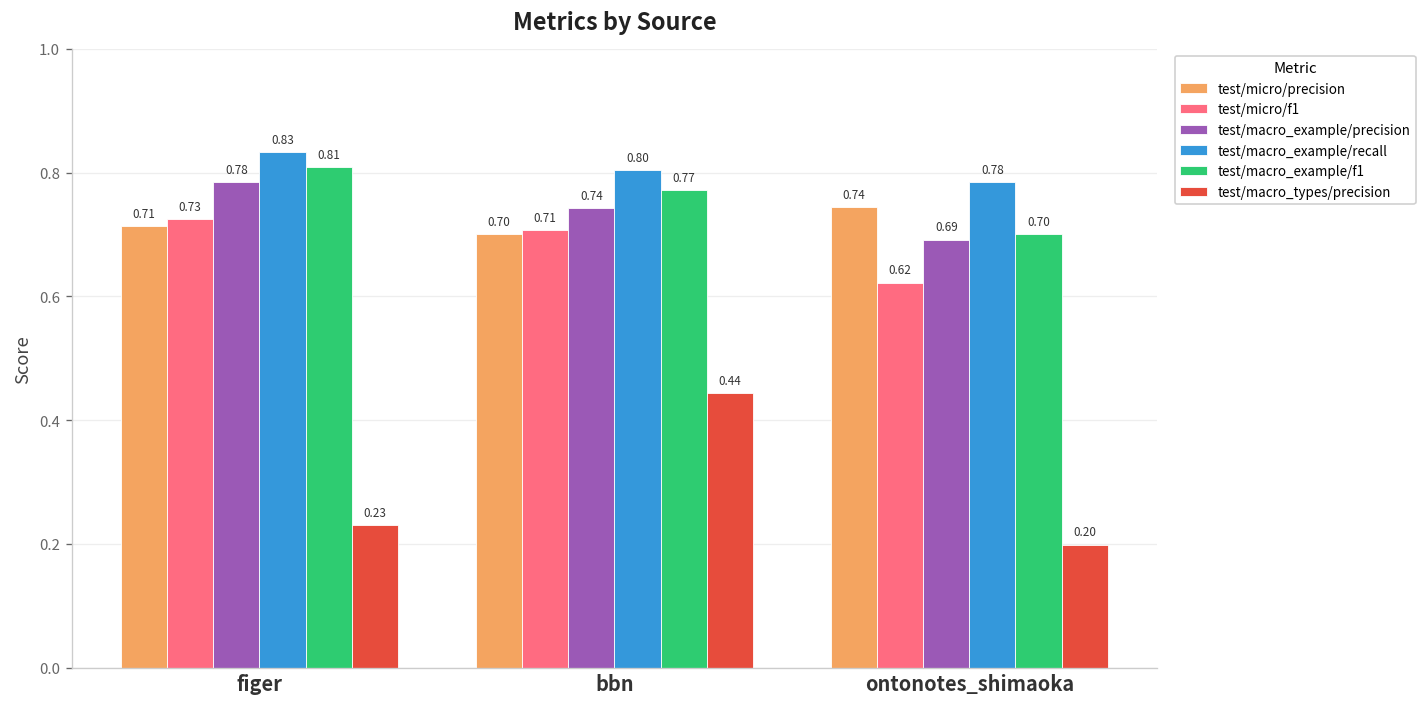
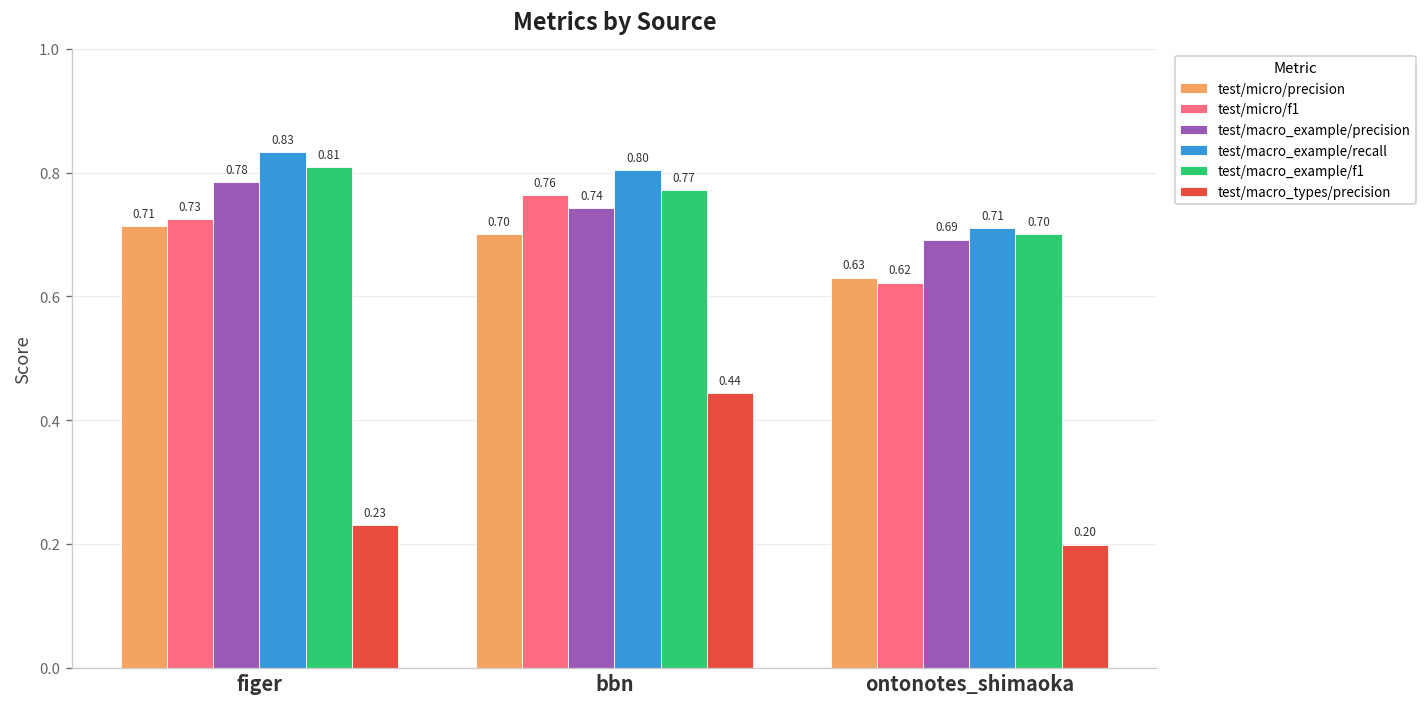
  {
    "test/micro/precision": {
      "figer": 0.71,
      "bbn": 0.70,
-     "ontonotes_shimaoka": 0.74
+     "ontonotes_shimaoka": 0.63
    },
    "test/micro/f1": {
      "figer": 0.73,
-     "bbn": 0.71,
+     "bbn": 0.76,
      "ontonotes_shimaoka": 0.62
    },
    "test/macro_example/precision": {
      "figer": 0.78,
      "bbn": 0.74,
      "ontonotes_shimaoka": 0.69
    },
    "test/macro_example/recall": {
      "figer": 0.83,
      "bbn": 0.80,
-     "ontonotes_shimaoka": 0.78
+     "ontonotes_shimaoka": 0.71
    },
    "test/macro_example/f1": {
      "figer": 0.81,
      "bbn": 0.77,
      "ontonotes_shimaoka": 0.70
    },
    "test/macro_types/precision": {
      "figer": 0.23,
      "bbn": 0.44,
      "ontonotes_shimaoka": 0.20
    }
  }
